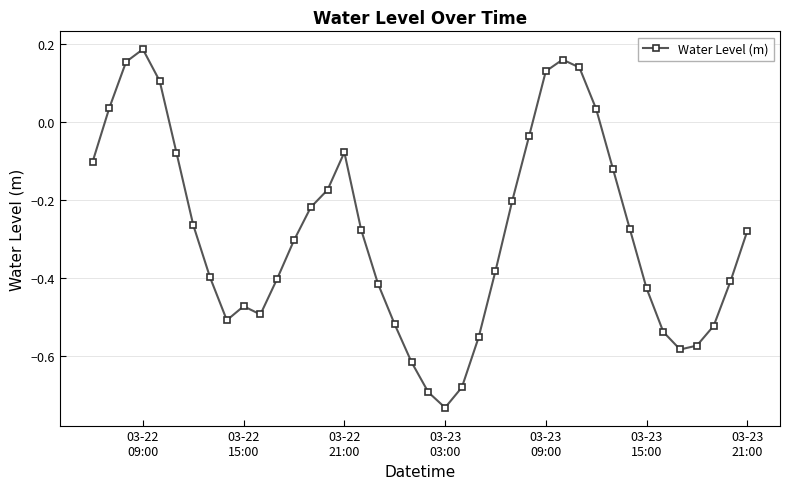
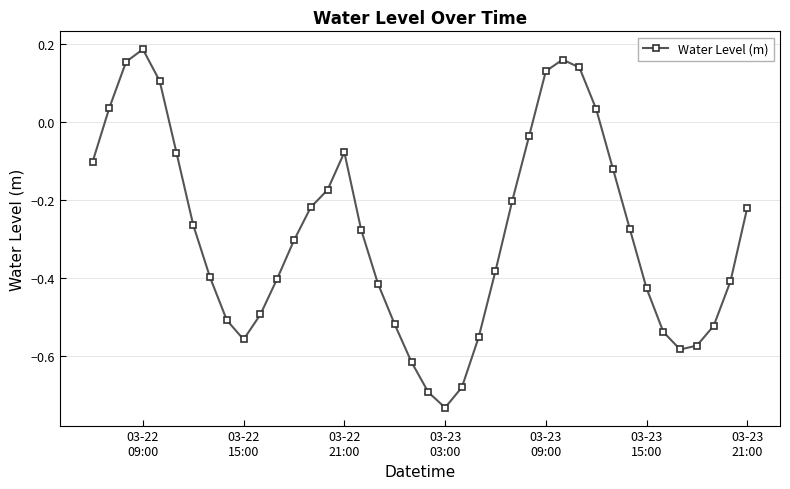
  {
    "03-22 09:00": 0.19,
-   "03-22 15:00": -0.47,
+   "03-22 15:00": -0.56,
    "03-22 21:00": -0.08,
    "03-23 03:00": -0.73,
    "03-23 09:00": 0.13,
    "03-23 15:00": -0.43,
-   "03-23 21:00": -0.28
+   "03-23 21:00": -0.22
  }
